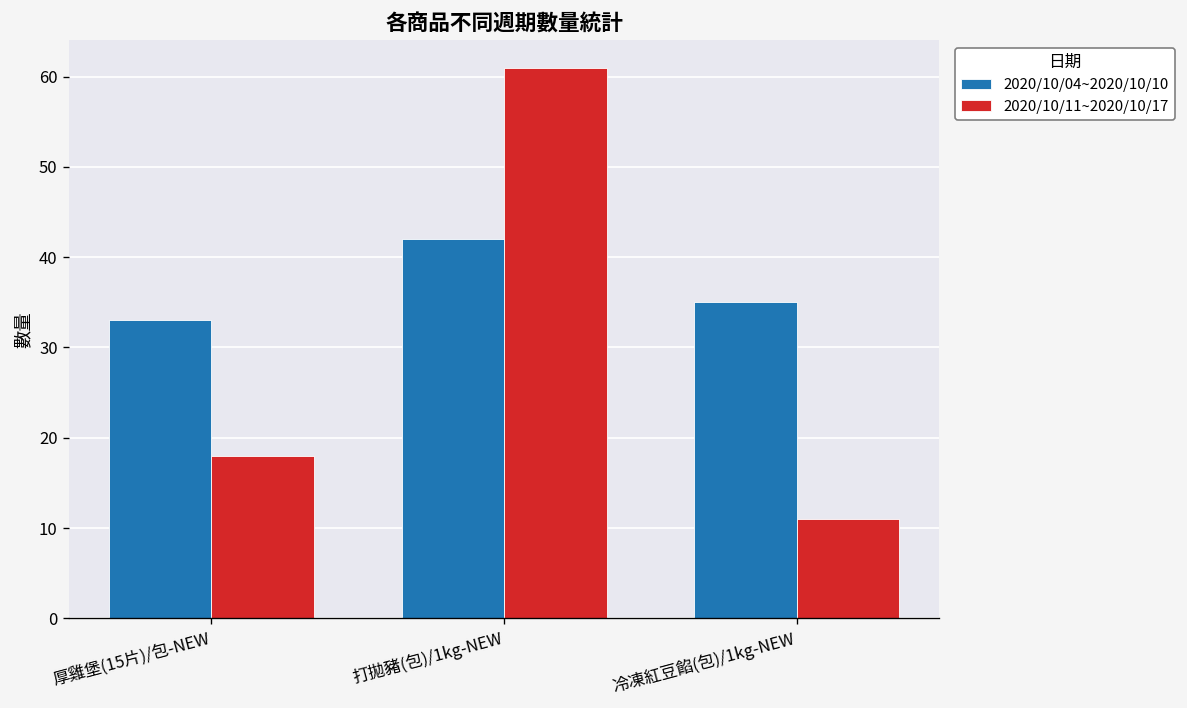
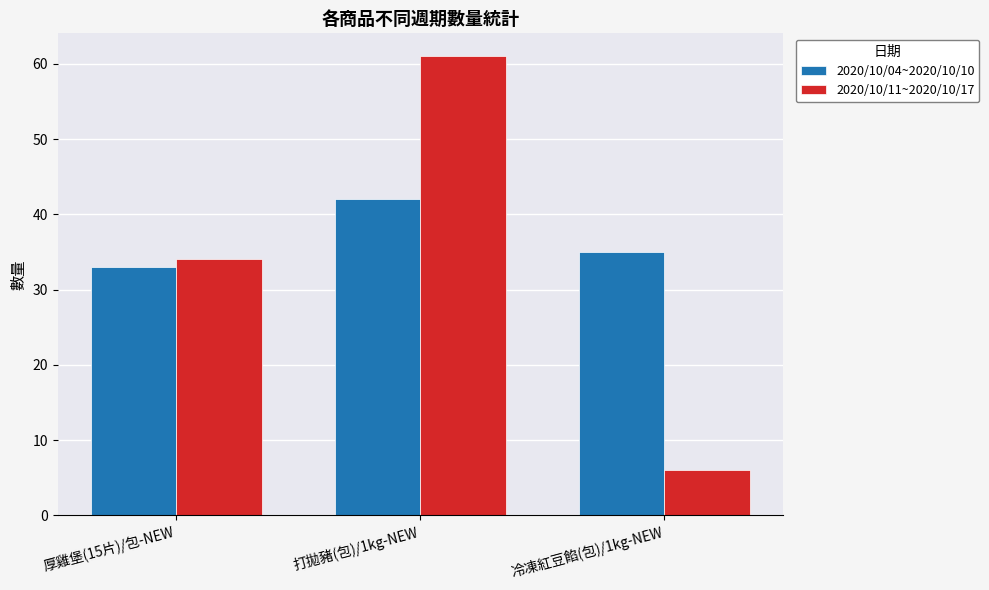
  {
    "2020/10/04~2020/10/10": {
      "厚雞堡(15片)/包-NEW": 33,
      "打拋豬(包)/1kg-NEW": 42,
      "冷凍紅豆餡(包)/1kg-NEW": 35
    },
    "2020/10/11~2020/10/17": {
-     "厚雞堡(15片)/包-NEW": 18,
+     "厚雞堡(15片)/包-NEW": 34,
      "打拋豬(包)/1kg-NEW": 61,
-     "冷凍紅豆餡(包)/1kg-NEW": 11
+     "冷凍紅豆餡(包)/1kg-NEW": 6
    }
  }
